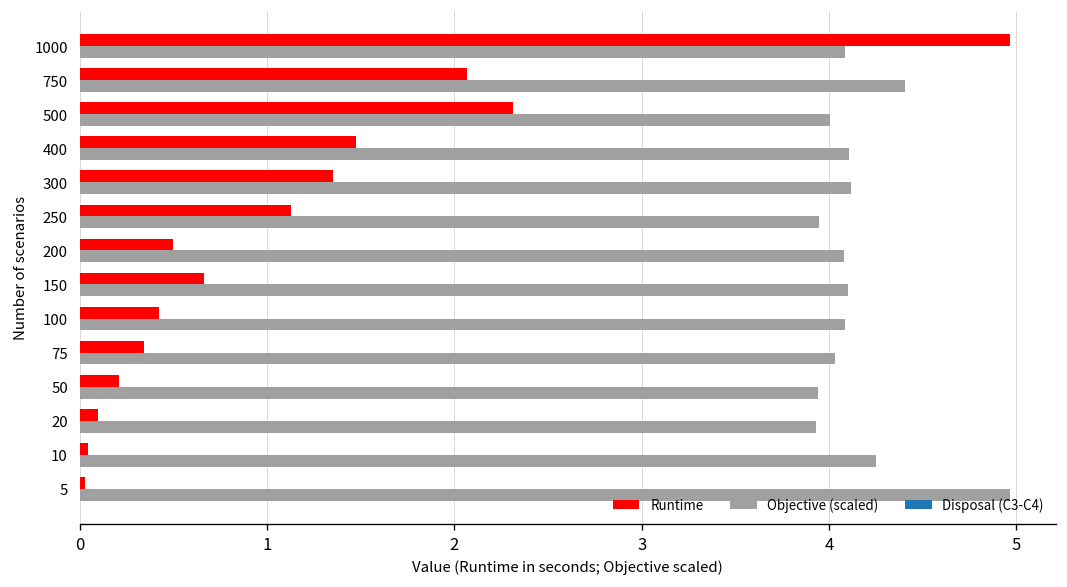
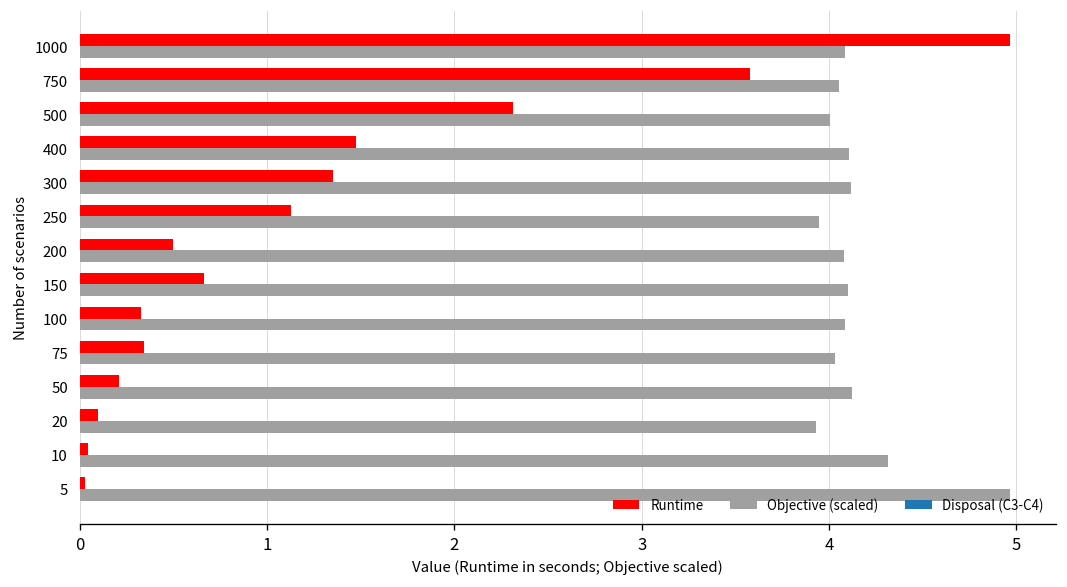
  {
    "Runtime": {
      "1000": 4.96,
-     "750": 2.07,
+     "750": 3.58,
      "500": 2.31,
      "400": 1.48,
      "300": 1.35,
      "250": 1.13,
      "200": 0.50,
      "150": 0.66,
-     "100": 0.42,
+     "100": 0.33,
      "75": 0.34,
      "50": 0.21,
      "20": 0.10,
      "10": 0.04,
      "5": 0.03
    },
    "Objective (scaled)": {
      "1000": 4.08,
-     "750": 4.40,
+     "750": 4.06,
      "500": 4.00,
      "400": 4.11,
      "300": 4.12,
      "250": 3.94,
      "200": 4.08,
      "150": 4.10,
      "100": 4.08,
      "75": 4.03,
-     "50": 3.94,
+     "50": 4.12,
      "20": 3.93,
-     "10": 4.25,
+     "10": 4.31,
      "5": 4.96
    }
  }
